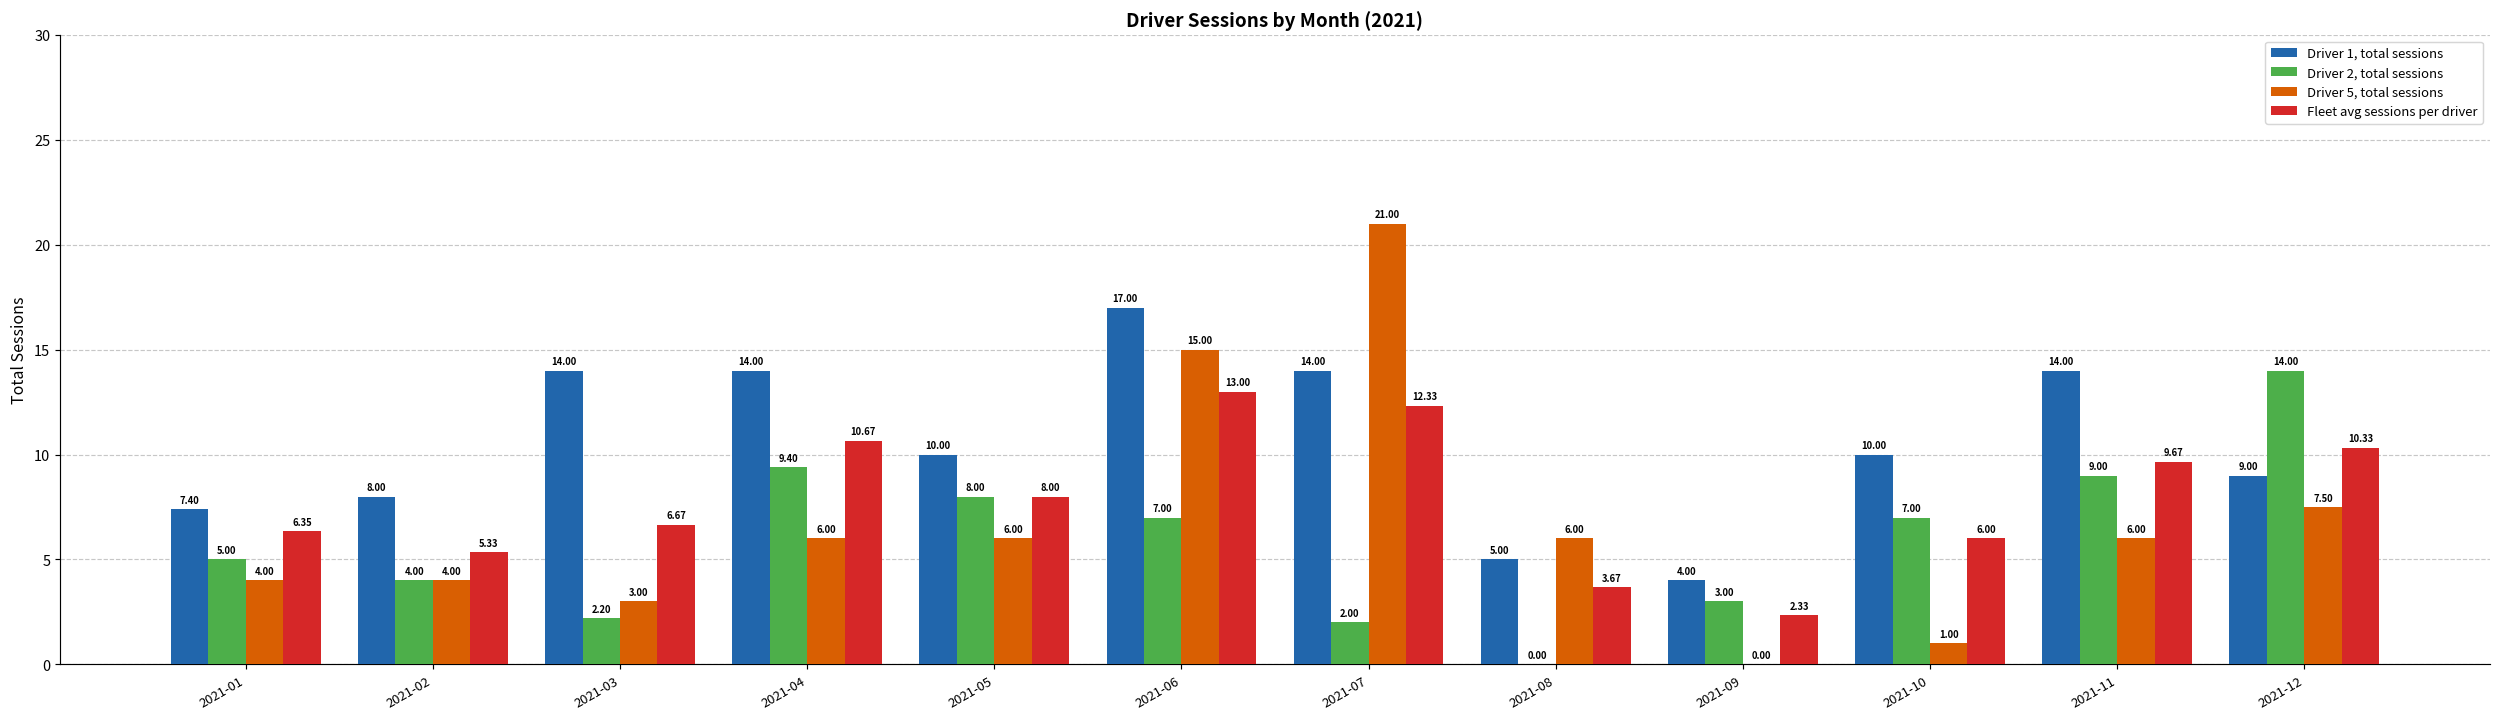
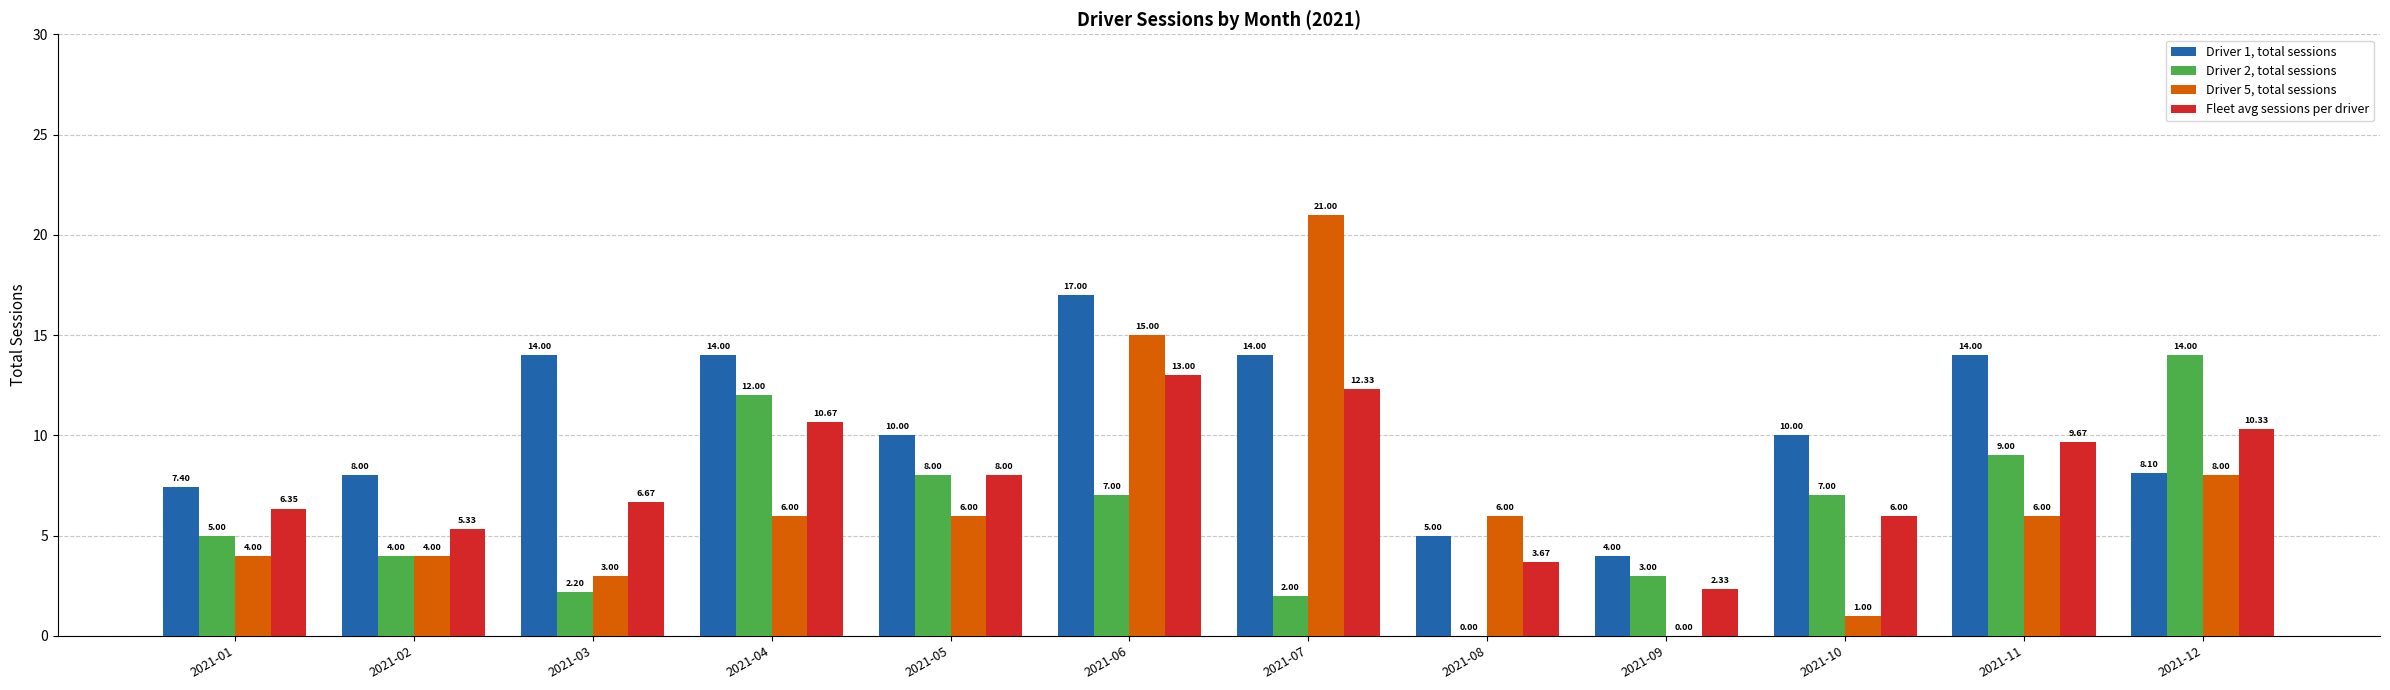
  {
    "Driver 1, total sessions": {
      "2021-01": 7.40,
      "2021-02": 8.00,
      "2021-03": 14.00,
      "2021-04": 14.00,
      "2021-05": 10.00,
      "2021-06": 17.00,
      "2021-07": 14.00,
      "2021-08": 5.00,
      "2021-09": 4.00,
      "2021-10": 10.00,
      "2021-11": 14.00,
-     "2021-12": 9.00
+     "2021-12": 8.10
    },
    "Driver 2, total sessions": {
      "2021-01": 5.00,
      "2021-02": 4.00,
      "2021-03": 2.20,
-     "2021-04": 9.40,
+     "2021-04": 12.00,
      "2021-05": 8.00,
      "2021-06": 7.00,
      "2021-07": 2.00,
      "2021-08": 0.00,
      "2021-09": 3.00,
      "2021-10": 7.00,
      "2021-11": 9.00,
      "2021-12": 14.00
    },
    "Driver 5, total sessions": {
      "2021-01": 4.00,
      "2021-02": 4.00,
      "2021-03": 3.00,
      "2021-04": 6.00,
      "2021-05": 6.00,
      "2021-06": 15.00,
      "2021-07": 21.00,
      "2021-08": 6.00,
      "2021-09": 0.00,
      "2021-10": 1.00,
      "2021-11": 6.00,
-     "2021-12": 7.50
+     "2021-12": 8.00
    },
    "Fleet avg sessions per driver": {
      "2021-01": 6.35,
      "2021-02": 5.33,
      "2021-03": 6.67,
      "2021-04": 10.67,
      "2021-05": 8.00,
      "2021-06": 13.00,
      "2021-07": 12.33,
      "2021-08": 3.67,
      "2021-09": 2.33,
      "2021-10": 6.00,
      "2021-11": 9.67,
      "2021-12": 10.33
    }
  }
